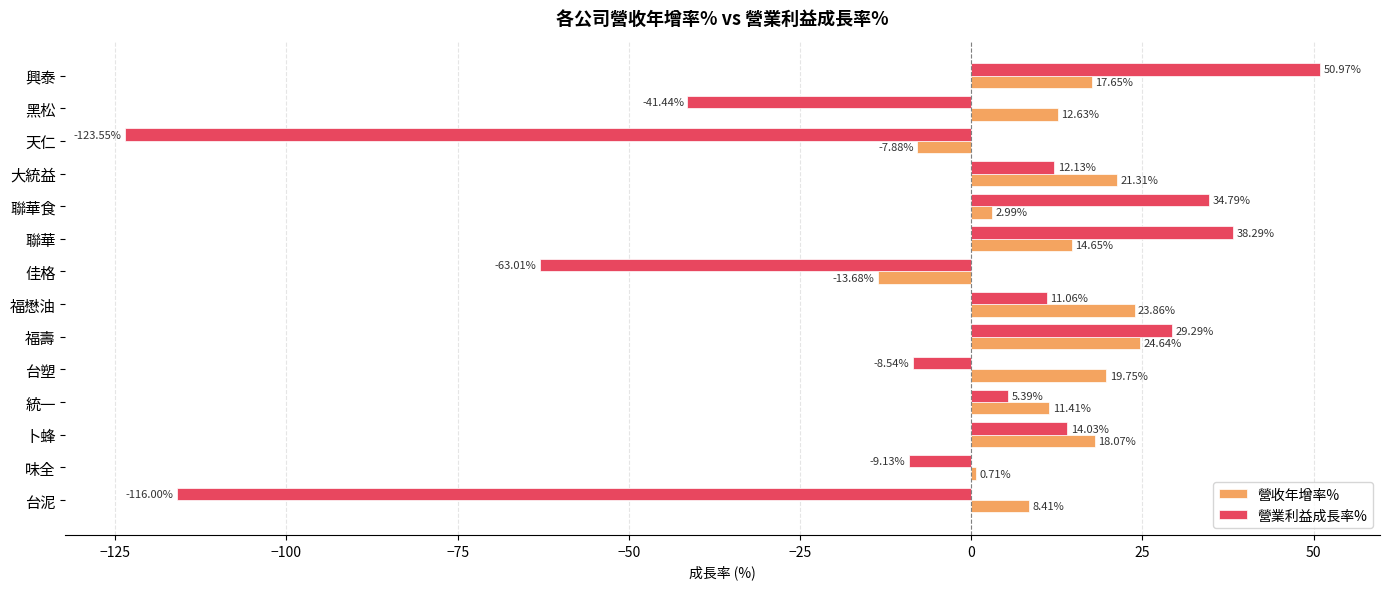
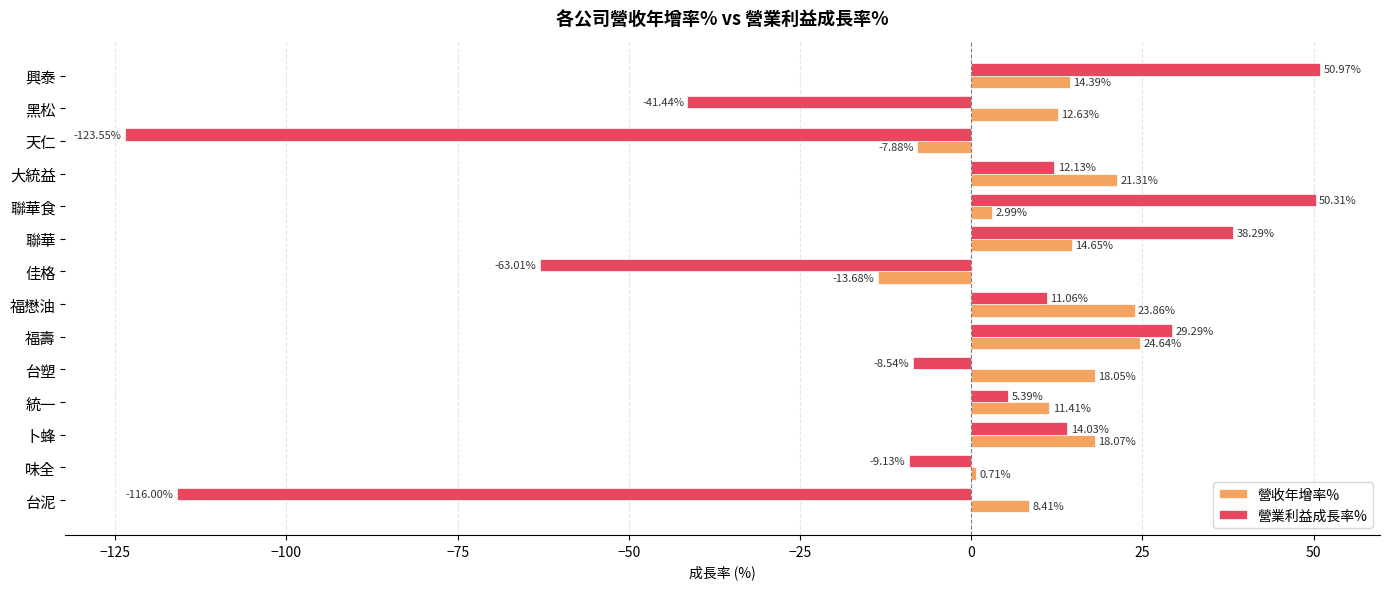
  {
    "營收年增率%": {
-     "興泰": "17.65%",
+     "興泰": "14.39%",
      "黑松": "12.63%",
      "天仁": "-7.88%",
      "大統益": "21.31%",
      "聯華食": "2.99%",
      "聯華": "14.65%",
      "佳格": "-13.68%",
      "福懋油": "23.86%",
      "福壽": "24.64%",
-     "台塑": "19.75%",
+     "台塑": "18.05%",
      "統一": "11.41%",
      "卜蜂": "18.07%",
      "味全": "0.71%",
      "台泥": "8.41%"
    },
    "營業利益成長率%": {
      "興泰": "50.97%",
      "黑松": "-41.44%",
      "天仁": "-123.55%",
      "大統益": "12.13%",
-     "聯華食": "34.79%",
+     "聯華食": "50.31%",
      "聯華": "38.29%",
      "佳格": "-63.01%",
      "福懋油": "11.06%",
      "福壽": "29.29%",
      "台塑": "-8.54%",
      "統一": "5.39%",
      "卜蜂": "14.03%",
      "味全": "-9.13%",
      "台泥": "-116.00%"
    }
  }
